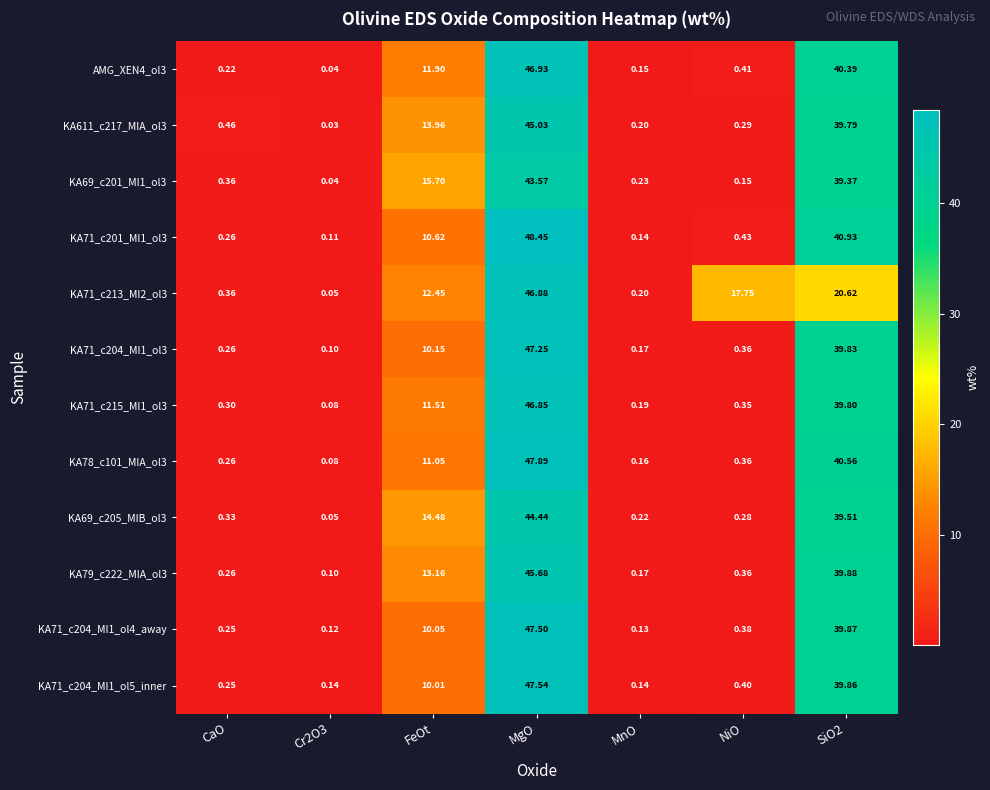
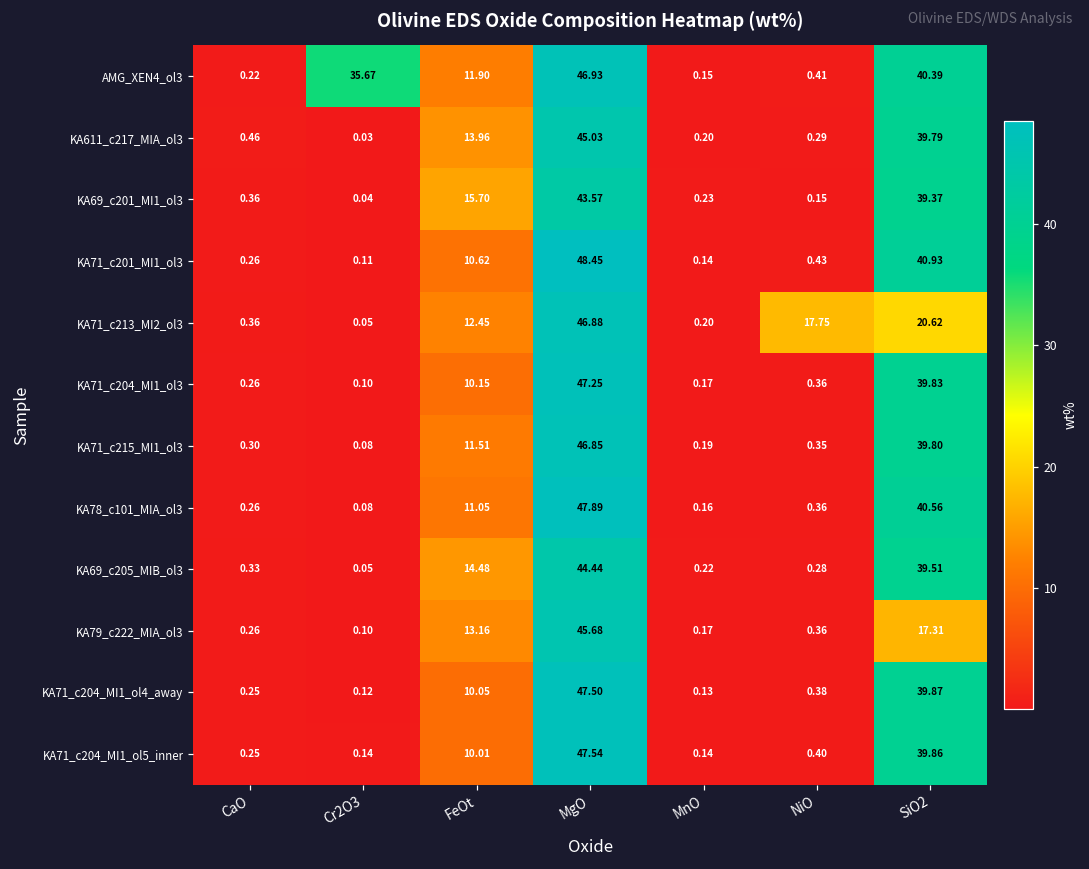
  {
    "AMG_XEN4_ol3": {
      "CaO": 0.22,
-     "Cr2O3": 0.04,
+     "Cr2O3": 35.67,
      "FeOt": 11.90,
      "MgO": 46.93,
      "MnO": 0.15,
      "NiO": 0.41,
      "SiO2": 40.39
    },
    "KA611_c217_MIA_ol3": {
      "CaO": 0.46,
      "Cr2O3": 0.03,
      "FeOt": 13.96,
      "MgO": 45.03,
      "MnO": 0.20,
      "NiO": 0.29,
      "SiO2": 39.79
    },
    "KA69_c201_MI1_ol3": {
      "CaO": 0.36,
      "Cr2O3": 0.04,
      "FeOt": 15.70,
      "MgO": 43.57,
      "MnO": 0.23,
      "NiO": 0.15,
      "SiO2": 39.37
    },
    "KA71_c201_MI1_ol3": {
      "CaO": 0.26,
      "Cr2O3": 0.11,
      "FeOt": 10.62,
      "MgO": 48.45,
      "MnO": 0.14,
      "NiO": 0.43,
      "SiO2": 40.93
    },
    "KA71_c213_MI2_ol3": {
      "CaO": 0.36,
      "Cr2O3": 0.05,
      "FeOt": 12.45,
      "MgO": 46.88,
      "MnO": 0.20,
      "NiO": 17.75,
      "SiO2": 20.62
    },
    "KA71_c204_MI1_ol3": {
      "CaO": 0.26,
      "Cr2O3": 0.10,
      "FeOt": 10.15,
      "MgO": 47.25,
      "MnO": 0.17,
      "NiO": 0.36,
      "SiO2": 39.83
    },
    "KA71_c215_MI1_ol3": {
      "CaO": 0.30,
      "Cr2O3": 0.08,
      "FeOt": 11.51,
      "MgO": 46.85,
      "MnO": 0.19,
      "NiO": 0.35,
      "SiO2": 39.80
    },
    "KA78_c101_MIA_ol3": {
      "CaO": 0.26,
      "Cr2O3": 0.08,
      "FeOt": 11.05,
      "MgO": 47.89,
      "MnO": 0.16,
      "NiO": 0.36,
      "SiO2": 40.56
    },
    "KA69_c205_MIB_ol3": {
      "CaO": 0.33,
      "Cr2O3": 0.05,
      "FeOt": 14.48,
      "MgO": 44.44,
      "MnO": 0.22,
      "NiO": 0.28,
      "SiO2": 39.51
    },
    "KA79_c222_MIA_ol3": {
      "CaO": 0.26,
      "Cr2O3": 0.10,
      "FeOt": 13.16,
      "MgO": 45.68,
      "MnO": 0.17,
      "NiO": 0.36,
-     "SiO2": 39.88
+     "SiO2": 17.31
    },
    "KA71_c204_MI1_ol4_away": {
      "CaO": 0.25,
      "Cr2O3": 0.12,
      "FeOt": 10.05,
      "MgO": 47.50,
      "MnO": 0.13,
      "NiO": 0.38,
      "SiO2": 39.87
    },
    "KA71_c204_MI1_ol5_inner": {
      "CaO": 0.25,
      "Cr2O3": 0.14,
      "FeOt": 10.01,
      "MgO": 47.54,
      "MnO": 0.14,
      "NiO": 0.40,
      "SiO2": 39.86
    }
  }
